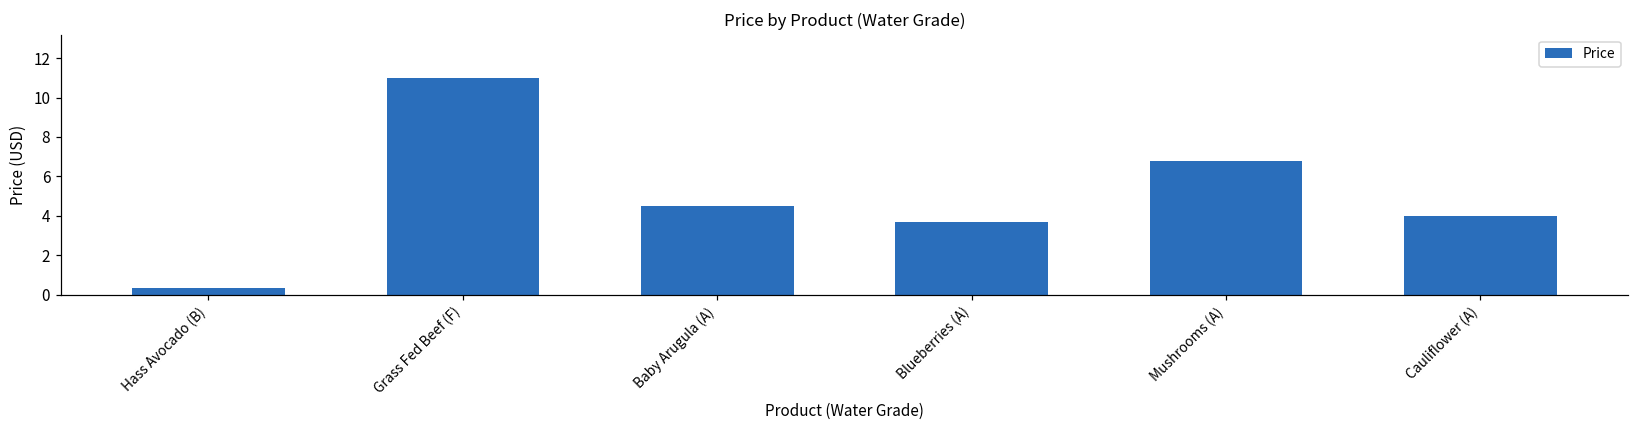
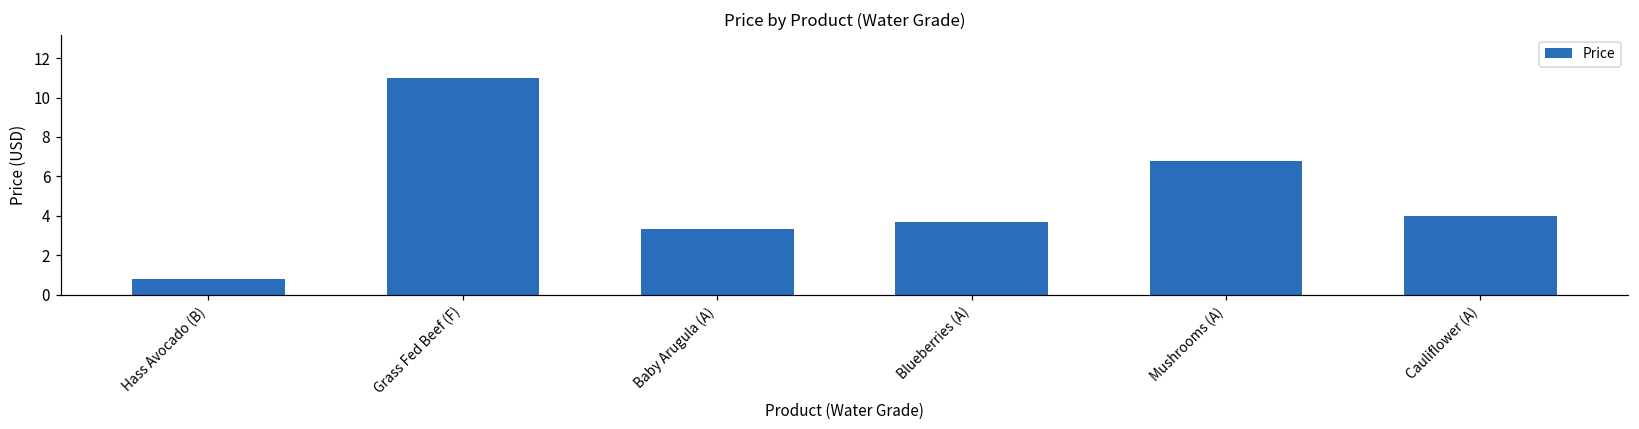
  {
-   "Hass Avocado (B)": 0.3,
+   "Hass Avocado (B)": 0.8,
    "Grass Fed Beef (F)": 11.0,
-   "Baby Arugula (A)": 4.5,
+   "Baby Arugula (A)": 3.3,
    "Blueberries (A)": 3.7,
    "Mushrooms (A)": 6.8,
    "Cauliflower (A)": 4.0
  }
